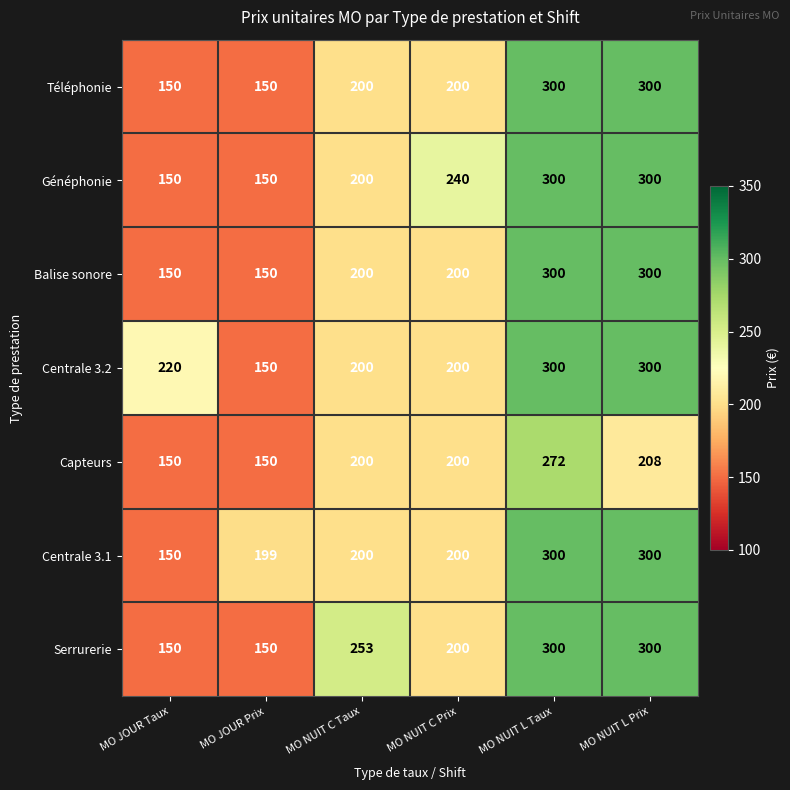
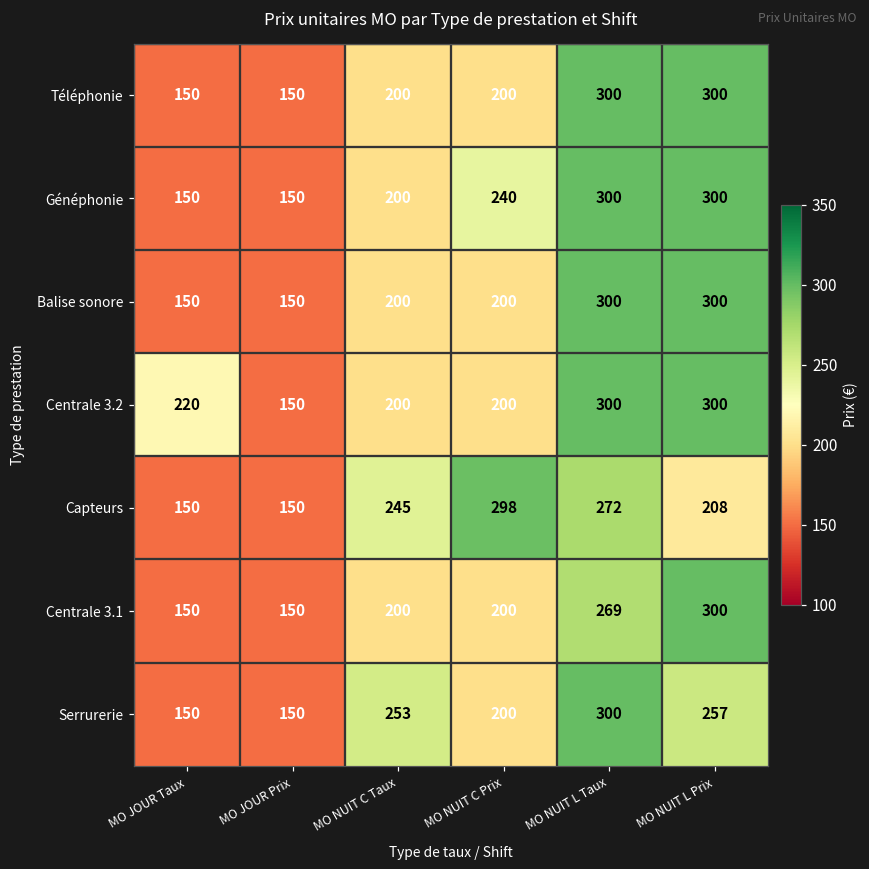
  {
    "Téléphonie": {
      "MO JOUR Taux": 150,
      "MO JOUR Prix": 150,
      "MO NUIT C Taux": 200,
      "MO NUIT C Prix": 200,
      "MO NUIT L Taux": 300,
      "MO NUIT L Prix": 300
    },
    "Généphonie": {
      "MO JOUR Taux": 150,
      "MO JOUR Prix": 150,
      "MO NUIT C Taux": 200,
      "MO NUIT C Prix": 240,
      "MO NUIT L Taux": 300,
      "MO NUIT L Prix": 300
    },
    "Balise sonore": {
      "MO JOUR Taux": 150,
      "MO JOUR Prix": 150,
      "MO NUIT C Taux": 200,
      "MO NUIT C Prix": 200,
      "MO NUIT L Taux": 300,
      "MO NUIT L Prix": 300
    },
    "Centrale 3.2": {
      "MO JOUR Taux": 220,
      "MO JOUR Prix": 150,
      "MO NUIT C Taux": 200,
      "MO NUIT C Prix": 200,
      "MO NUIT L Taux": 300,
      "MO NUIT L Prix": 300
    },
    "Capteurs": {
      "MO JOUR Taux": 150,
      "MO JOUR Prix": 150,
-     "MO NUIT C Taux": 200,
-     "MO NUIT C Prix": 200,
+     "MO NUIT C Taux": 245,
+     "MO NUIT C Prix": 298,
      "MO NUIT L Taux": 272,
      "MO NUIT L Prix": 208
    },
    "Centrale 3.1": {
      "MO JOUR Taux": 150,
-     "MO JOUR Prix": 199,
+     "MO JOUR Prix": 150,
      "MO NUIT C Taux": 200,
      "MO NUIT C Prix": 200,
-     "MO NUIT L Taux": 300,
+     "MO NUIT L Taux": 269,
      "MO NUIT L Prix": 300
    },
    "Serrurerie": {
      "MO JOUR Taux": 150,
      "MO JOUR Prix": 150,
      "MO NUIT C Taux": 253,
      "MO NUIT C Prix": 200,
      "MO NUIT L Taux": 300,
-     "MO NUIT L Prix": 300
+     "MO NUIT L Prix": 257
    }
  }
